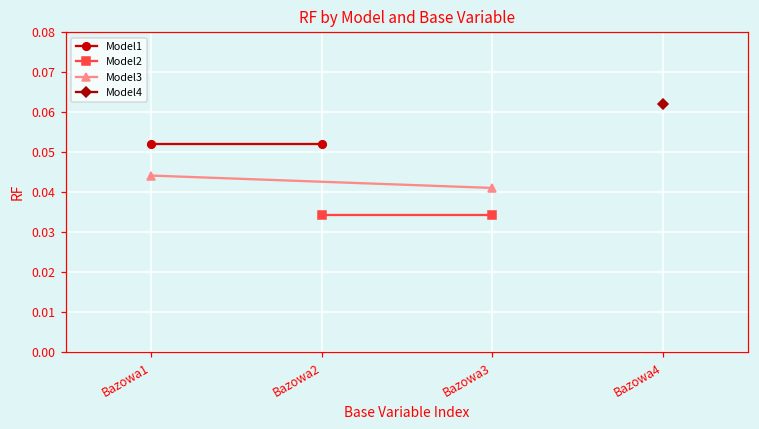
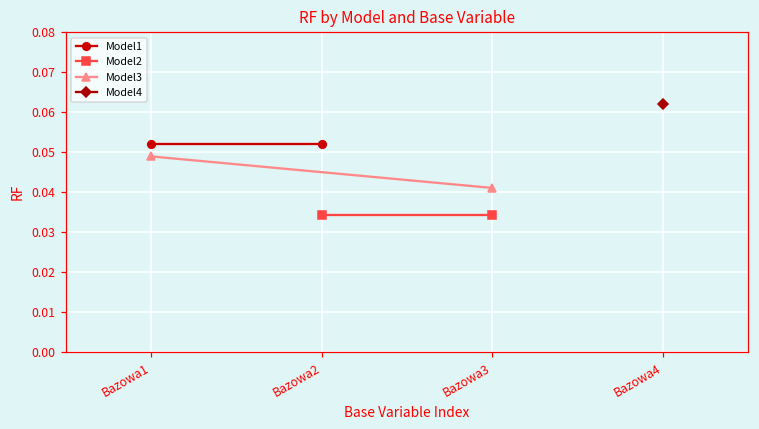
  {
    "Model2": {
      "Bazowa2": 0.034,
      "Bazowa3": 0.034
    },
    "Model3": {
-     "Bazowa1": 0.044,
+     "Bazowa1": 0.049,
      "Bazowa3": 0.041
    }
  }
